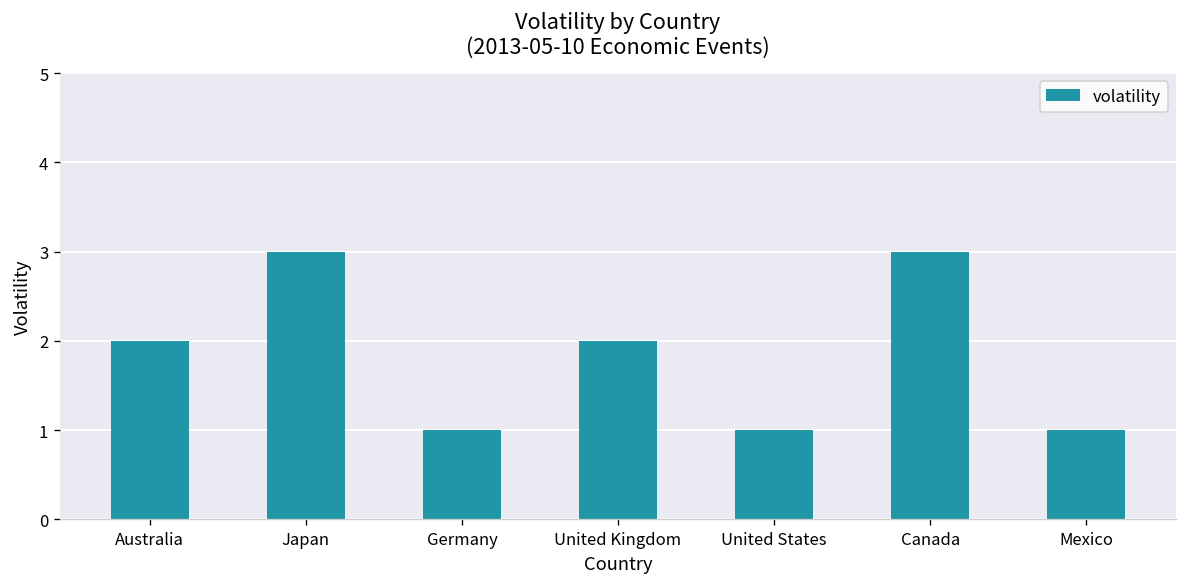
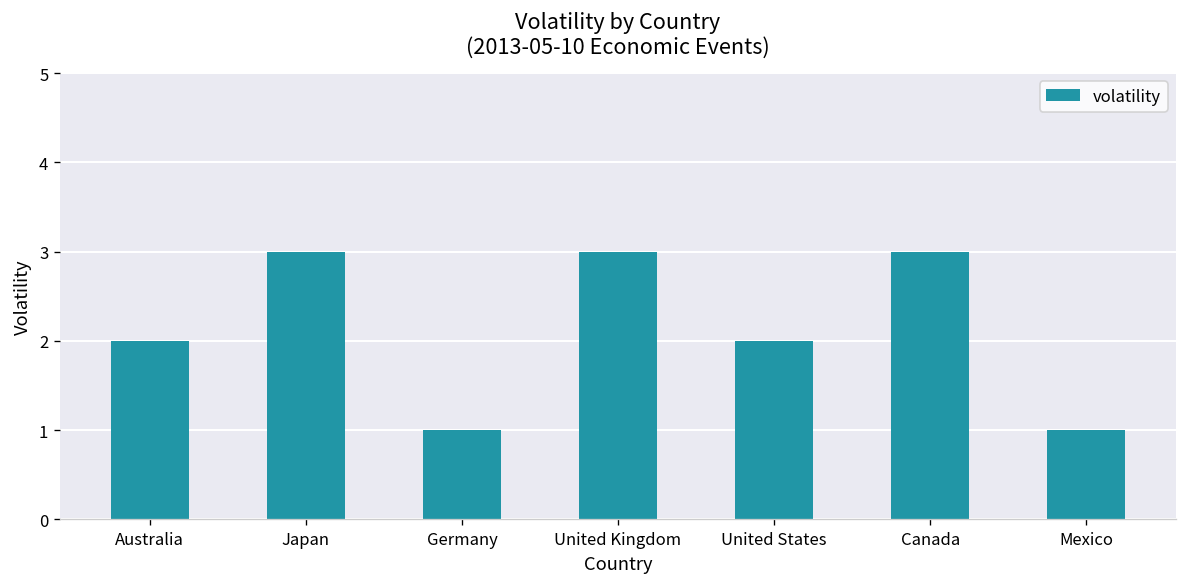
  {
    "Australia": 2,
    "Japan": 3,
    "Germany": 1,
-   "United Kingdom": 2,
-   "United States": 1,
+   "United Kingdom": 3,
+   "United States": 2,
    "Canada": 3,
    "Mexico": 1
  }
